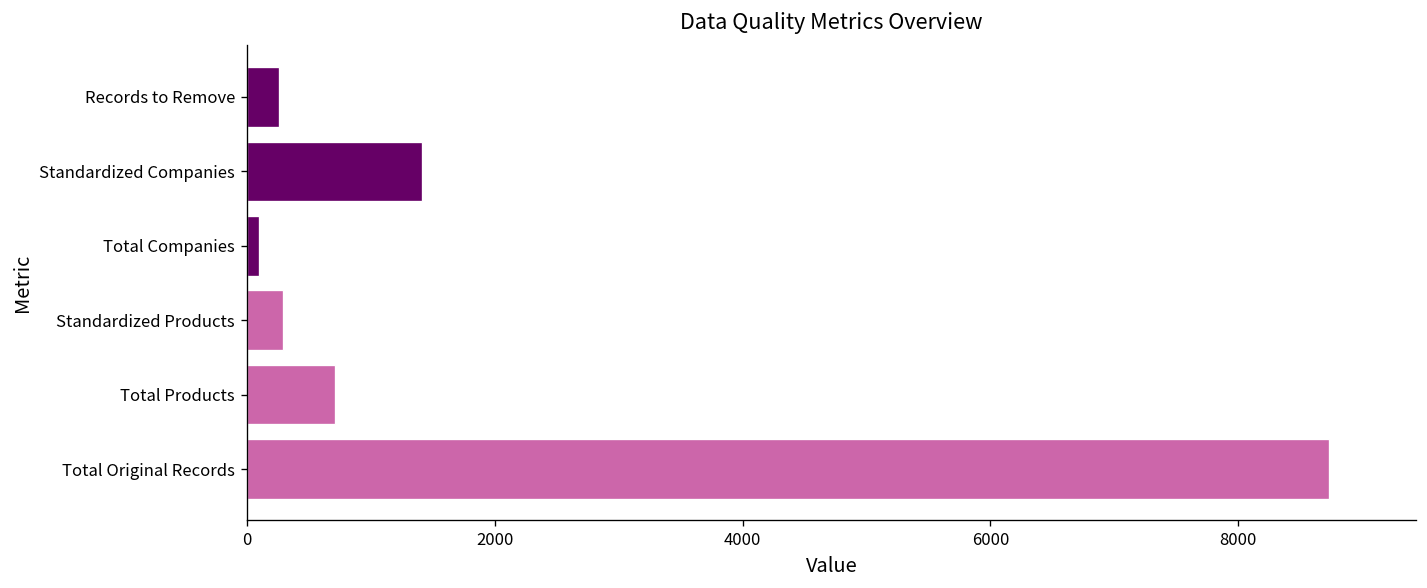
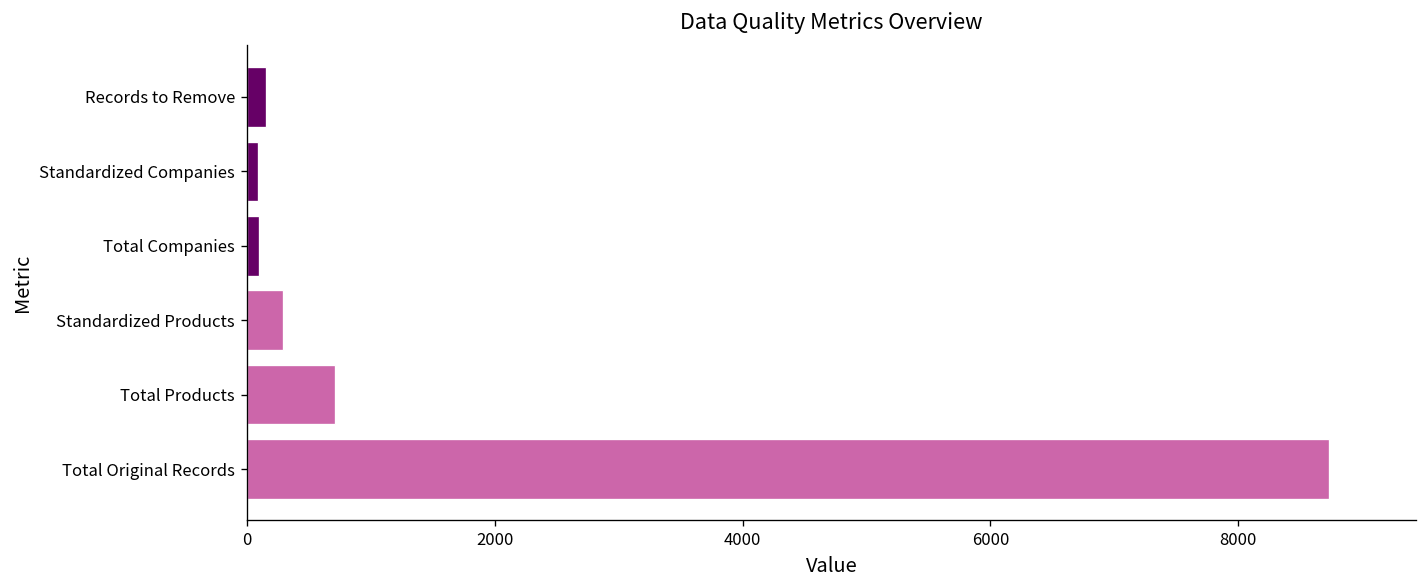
  {
-   "Records to Remove": 260,
-   "Standardized Companies": 1410,
+   "Records to Remove": 150,
+   "Standardized Companies": 90,
    "Total Companies": 100,
    "Standardized Products": 290,
    "Total Products": 710,
    "Total Original Records": 8740
  }
